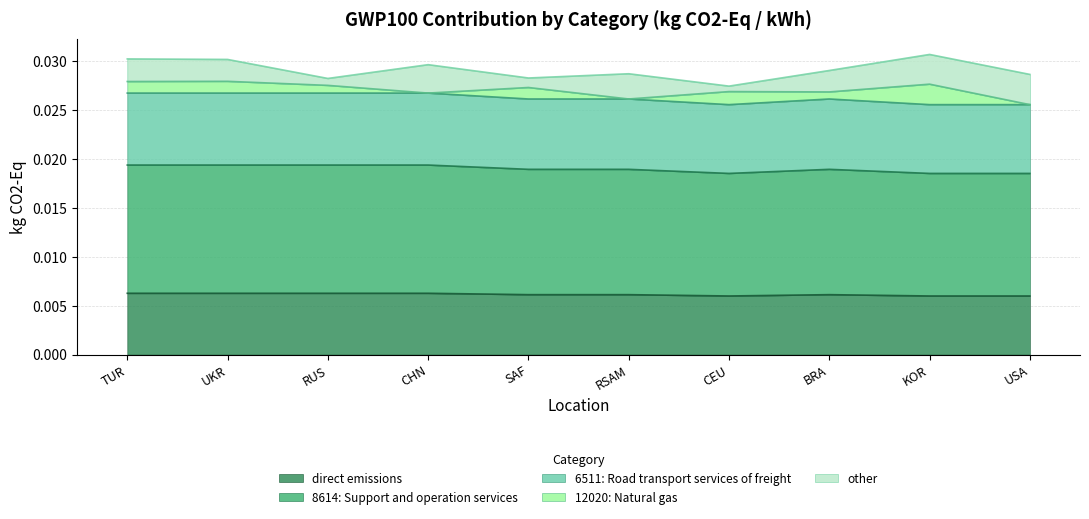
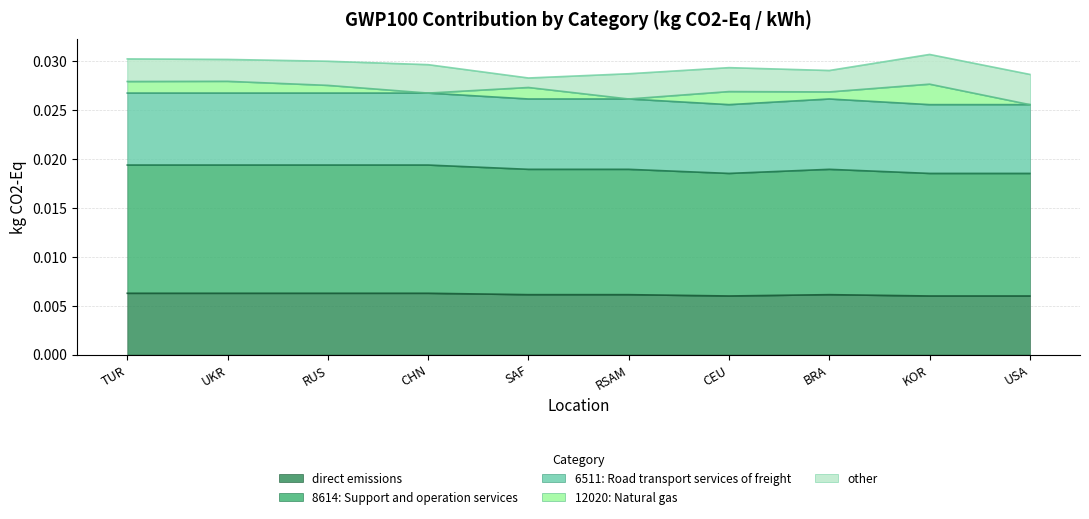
  {
    "6511: Road transport services of freight": {
      "TUR": 0.007,
      "UKR": 0.007,
      "RUS": 0.007,
      "SAF": 0.007,
      "CEU": 0.007,
      "BRA": 0.007,
      "KOR": 0.007
    },
    "12020: Natural gas": {
      "TUR": 0.001,
      "UKR": 0.001,
      "RUS": 0.001,
      "SAF": 0.001,
      "CEU": 0.001,
      "BRA": 0.001,
      "KOR": 0.002
    },
    "other": {
      "TUR": 0.002,
      "UKR": 0.002,
-     "RUS": 0.001,
+     "RUS": 0.002,
      "CHN": 0.003,
      "SAF": 0.001,
      "RSAM": 0.003,
-     "CEU": 0.001,
+     "CEU": 0.002,
      "BRA": 0.002,
      "KOR": 0.003,
      "USA": 0.003
    }
  }
